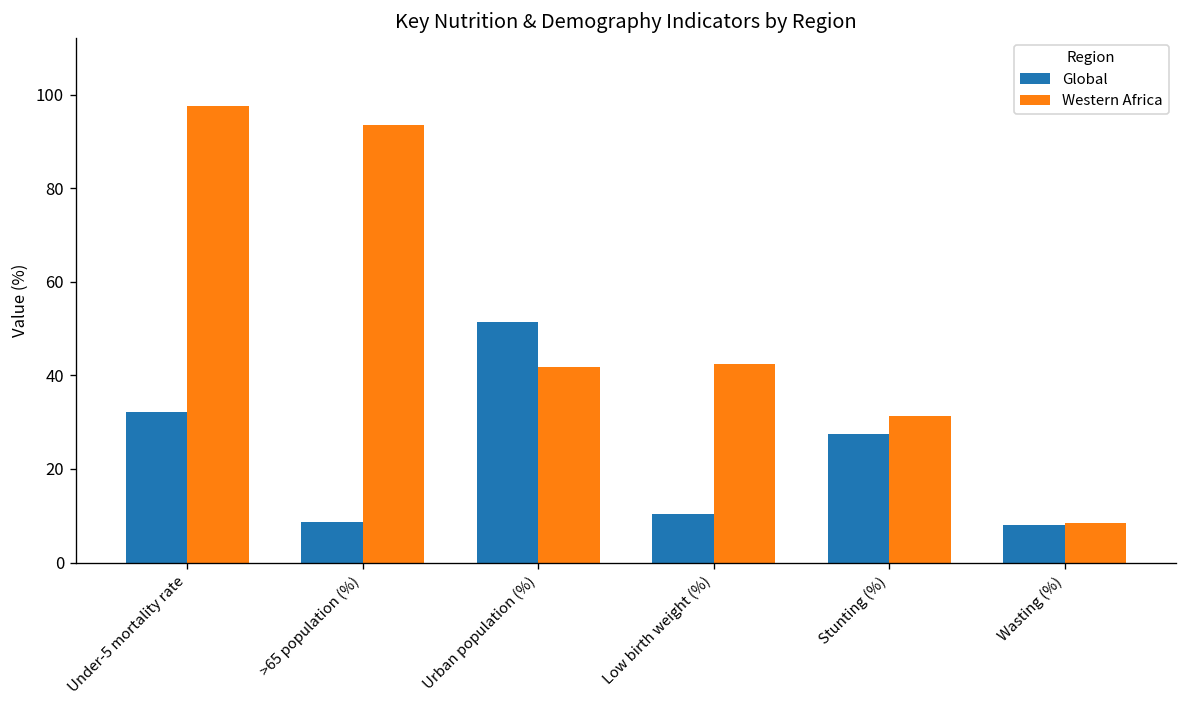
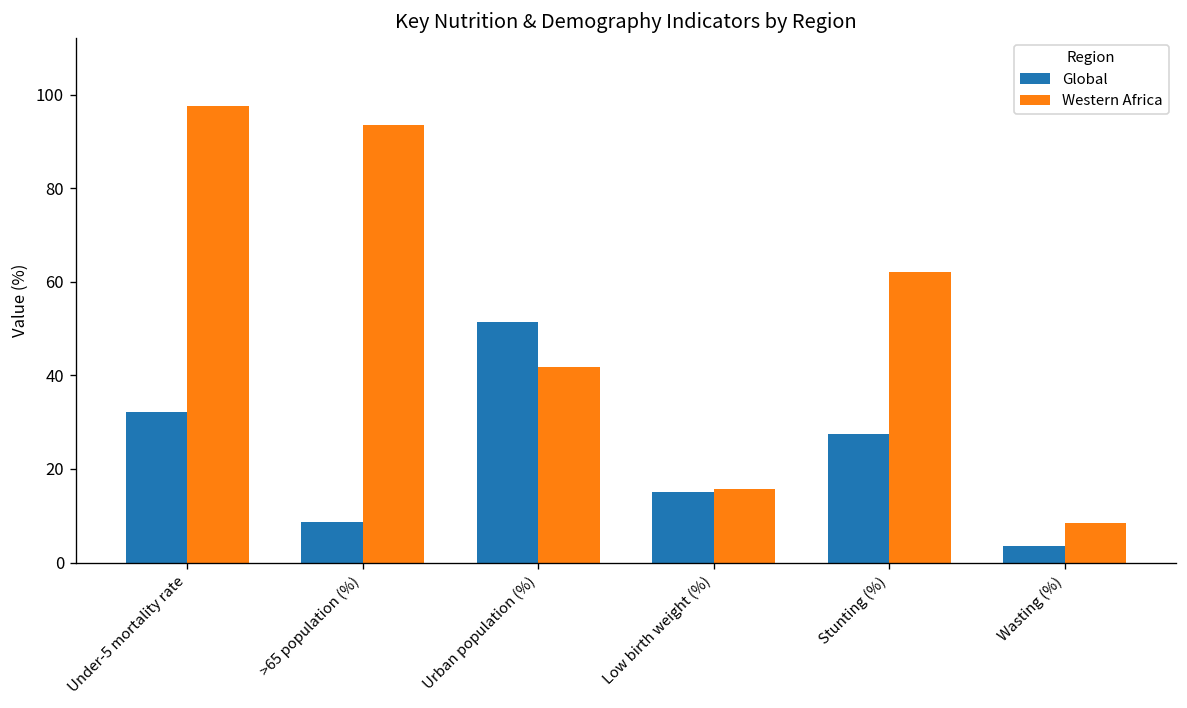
  {
    "Global": {
      "Under-5 mortality rate": 32,
      ">65 population (%)": 9,
      "Urban population (%)": 51,
-     "Low birth weight (%)": 10,
+     "Low birth weight (%)": 15,
      "Stunting (%)": 28,
-     "Wasting (%)": 8
+     "Wasting (%)": 4
    },
    "Western Africa": {
      "Under-5 mortality rate": 98,
      ">65 population (%)": 94,
      "Urban population (%)": 42,
-     "Low birth weight (%)": 42,
-     "Stunting (%)": 31,
+     "Low birth weight (%)": 16,
+     "Stunting (%)": 62,
      "Wasting (%)": 9
    }
  }
